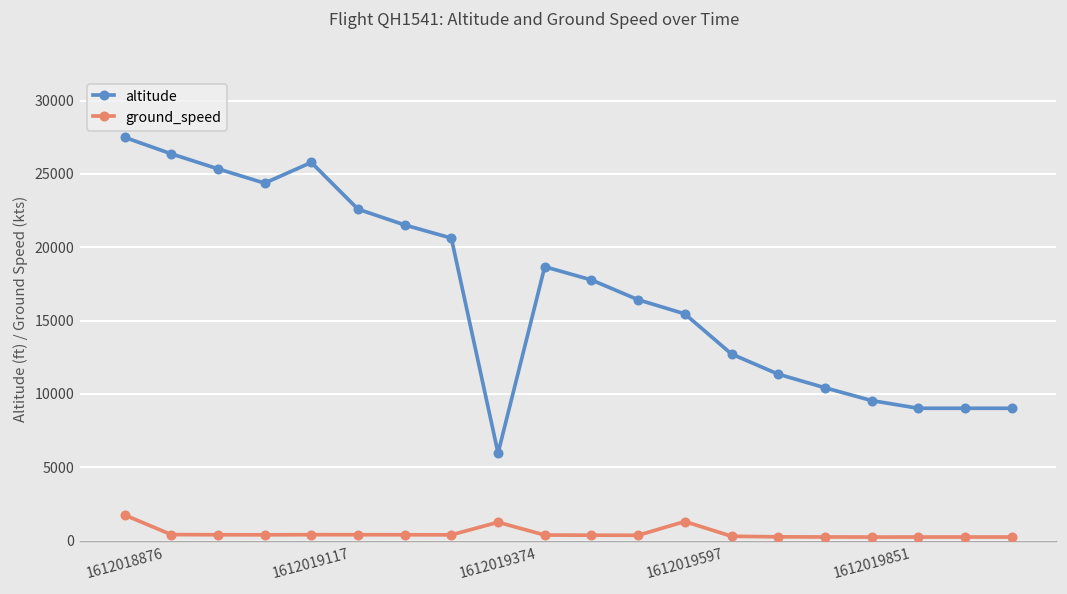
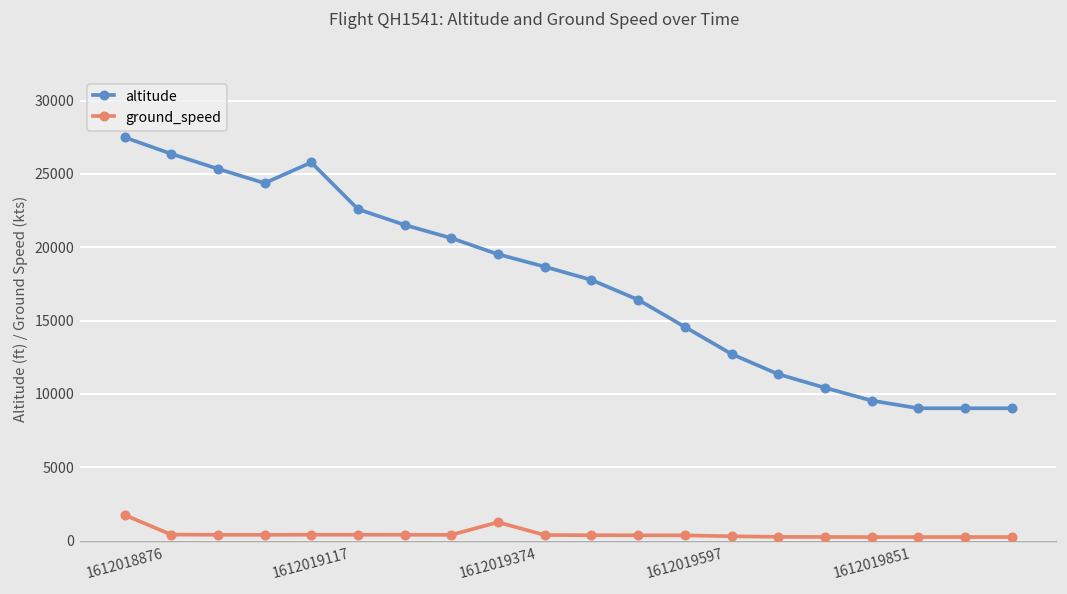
  {
    "altitude": {
      "1612018876": 27500,
      "1612019117": 25800,
-     "1612019374": 6000,
-     "1612019597": 15500,
+     "1612019374": 19500,
+     "1612019597": 14600,
      "1612019851": 9600
    },
    "ground_speed": {
      "1612018876": 1800,
      "1612019117": 400,
      "1612019374": 1300,
-     "1612019597": 1300,
+     "1612019597": 400,
      "1612019851": 200
    }
  }
